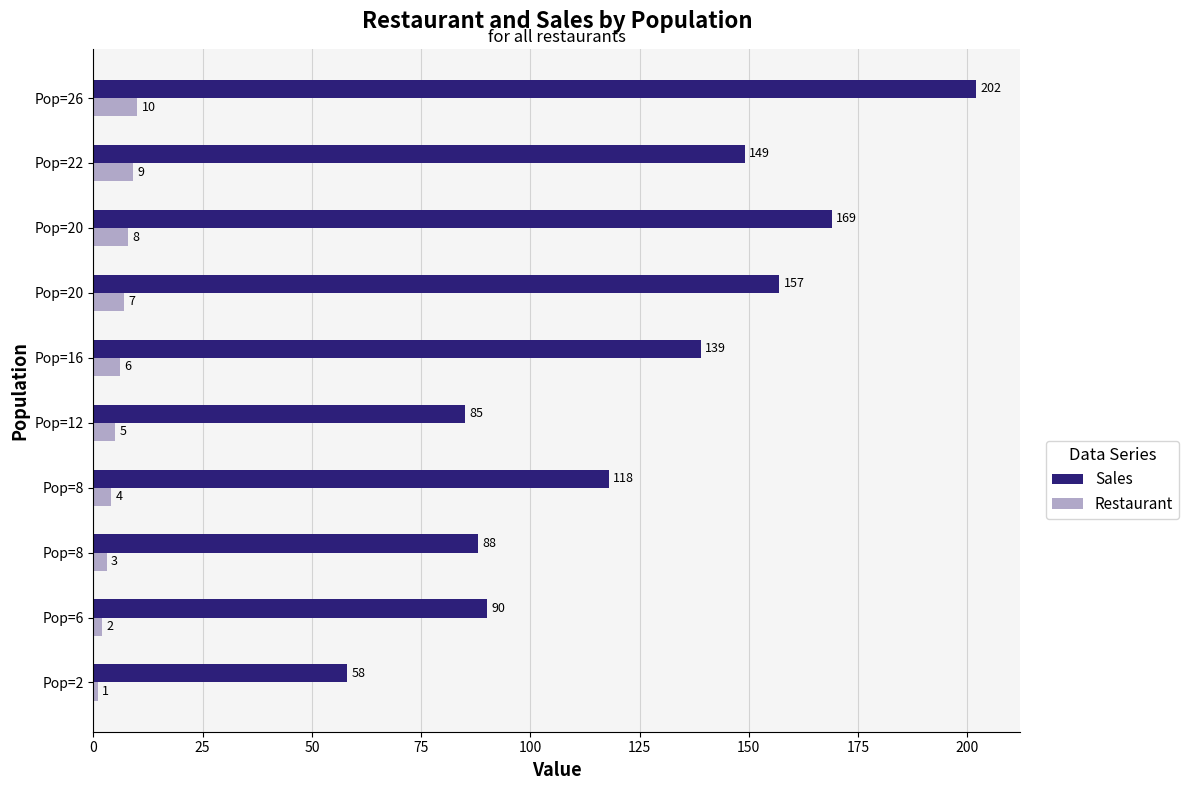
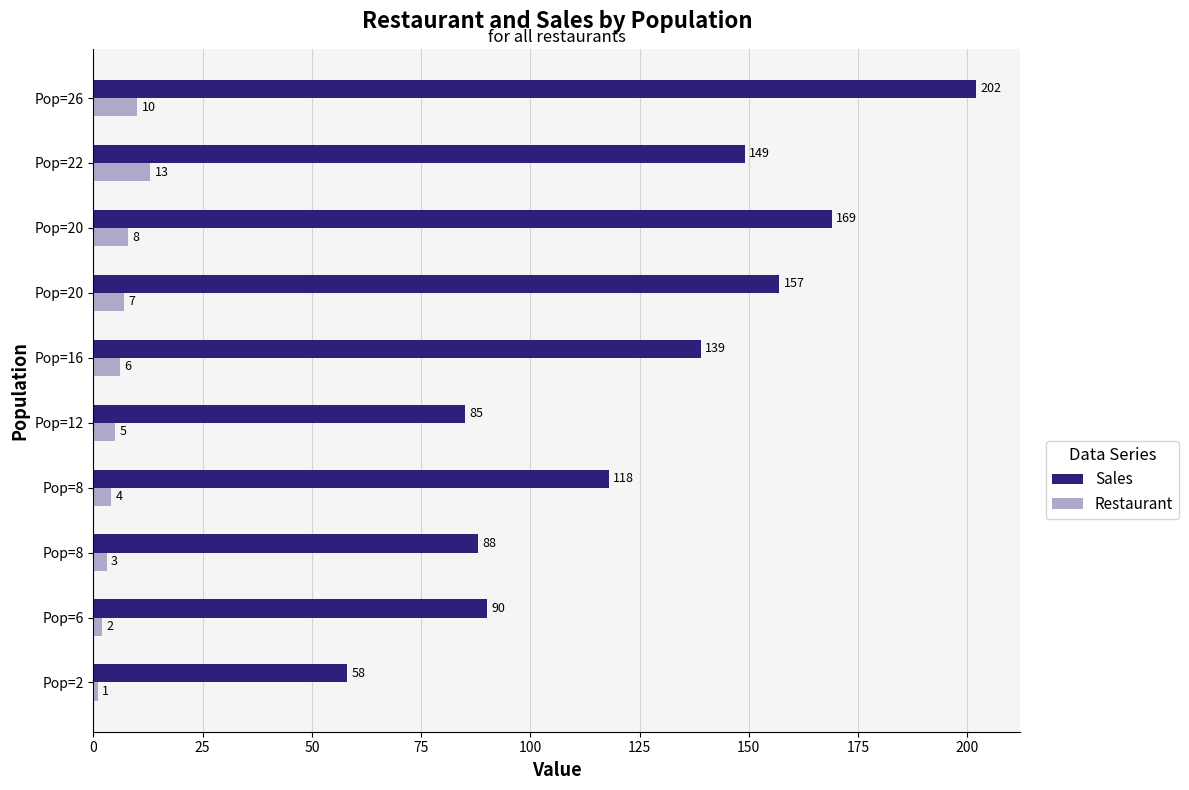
  {
    "Sales": {
      "Pop=26": 202,
      "Pop=22": 149,
      "Pop=16": 139,
      "Pop=12": 85,
      "Pop=6": 90,
      "Pop=2": 58
    },
    "Restaurant": {
      "Pop=26": 10,
-     "Pop=22": 9,
+     "Pop=22": 13,
      "Pop=16": 6,
      "Pop=12": 5,
      "Pop=6": 2,
      "Pop=2": 1
    }
  }
